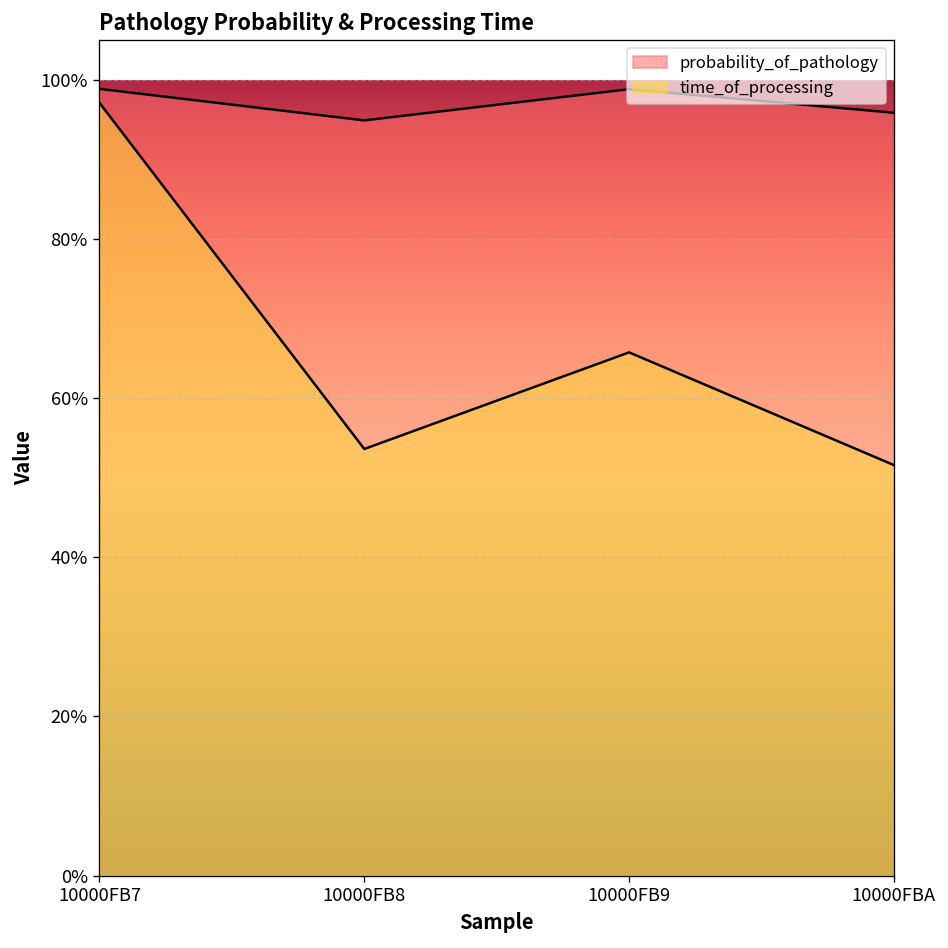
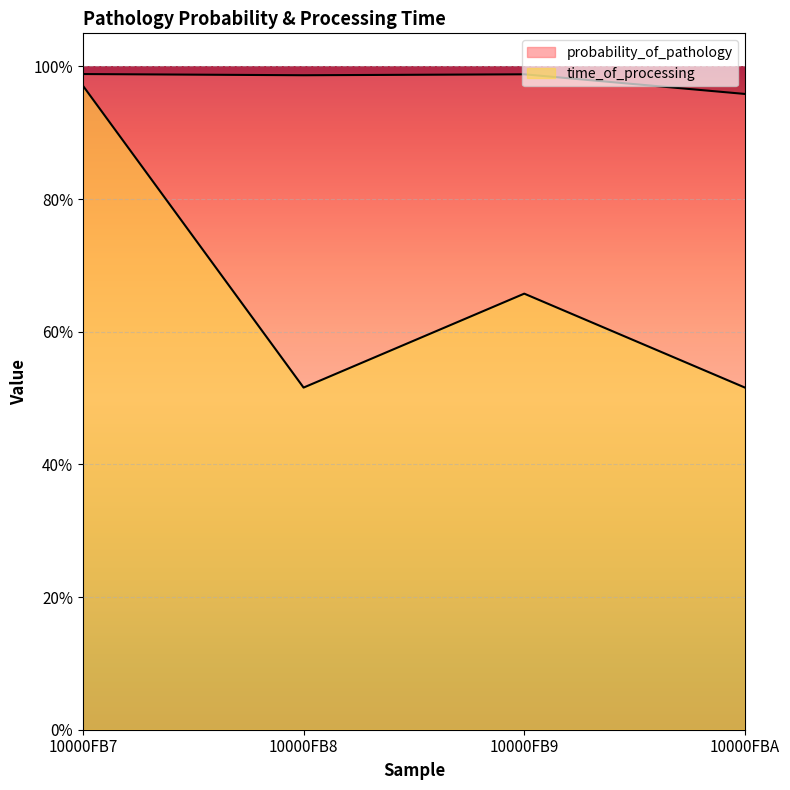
  {
    "probability_of_pathology": {
      "10000FB7": "99%",
-     "10000FB8": "95%",
+     "10000FB8": "99%",
      "10000FBA": "96%"
    },
    "time_of_processing": {
      "10000FB7": "97%",
-     "10000FB8": "54%",
+     "10000FB8": "52%",
      "10000FB9": "66%",
      "10000FBA": "52%"
    }
  }
